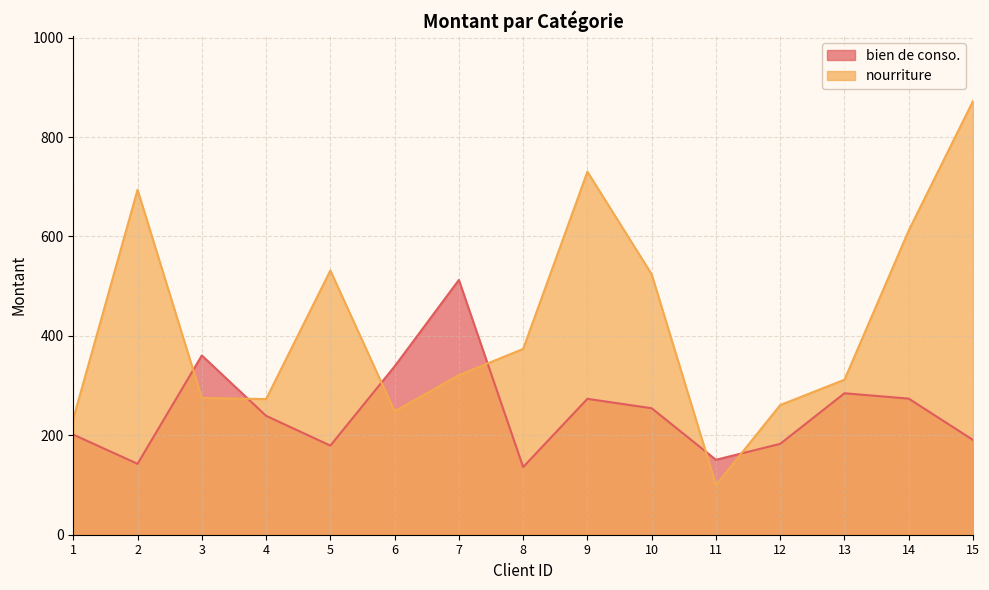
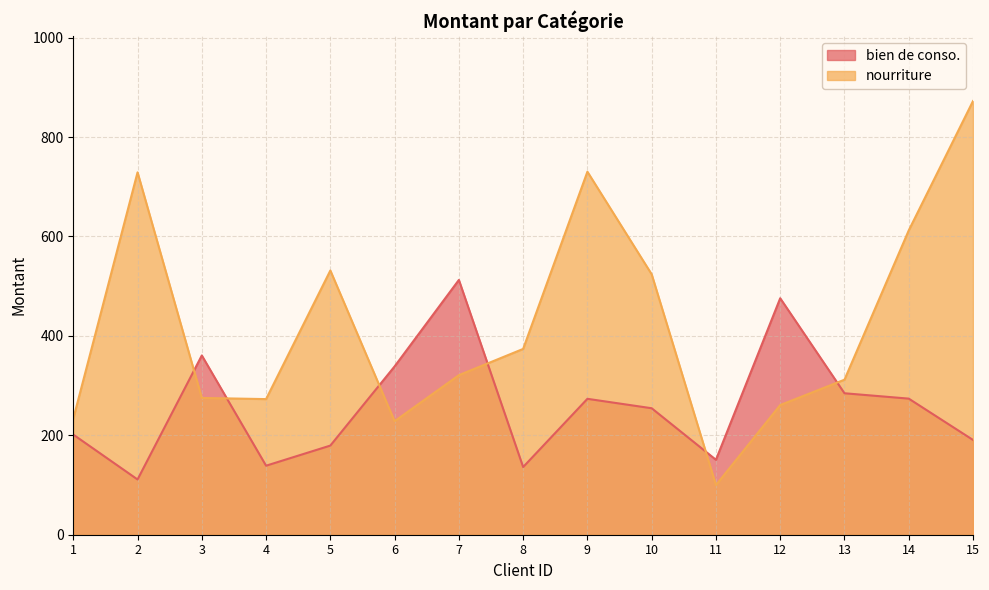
  {
    "bien de conso.": {
      "1": 200,
-     "2": 140,
+     "2": 110,
      "3": 360,
-     "4": 240,
+     "4": 140,
      "5": 180,
      "6": 340,
      "7": 510,
      "8": 140,
      "9": 270,
      "10": 250,
      "11": 150,
-     "12": 180,
+     "12": 480,
      "13": 280,
      "14": 270,
      "15": 190
    },
    "nourriture": {
      "1": 230,
-     "2": 690,
+     "2": 730,
      "3": 280,
      "4": 270,
      "5": 530,
-     "6": 250,
+     "6": 230,
      "7": 320,
      "8": 370,
      "9": 730,
      "10": 520,
      "11": 100,
      "12": 260,
      "13": 310,
      "14": 610,
      "15": 870
    }
  }
